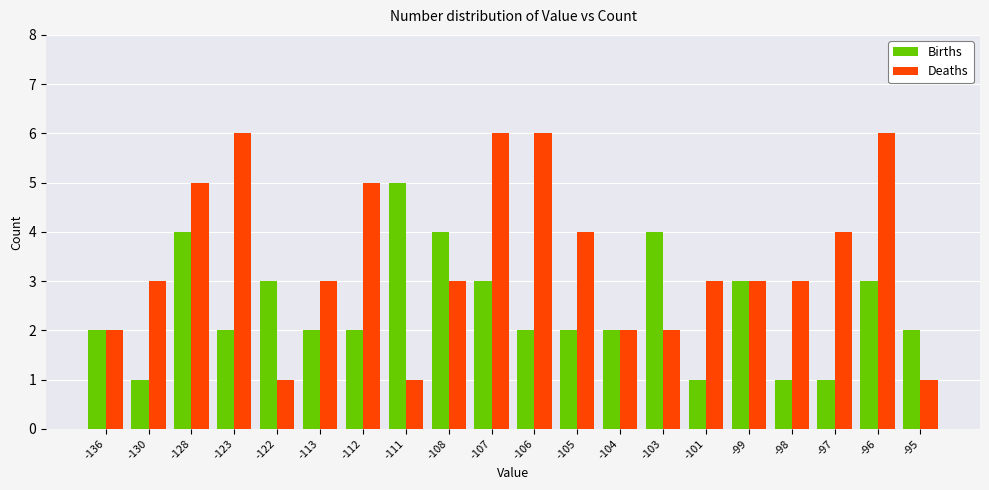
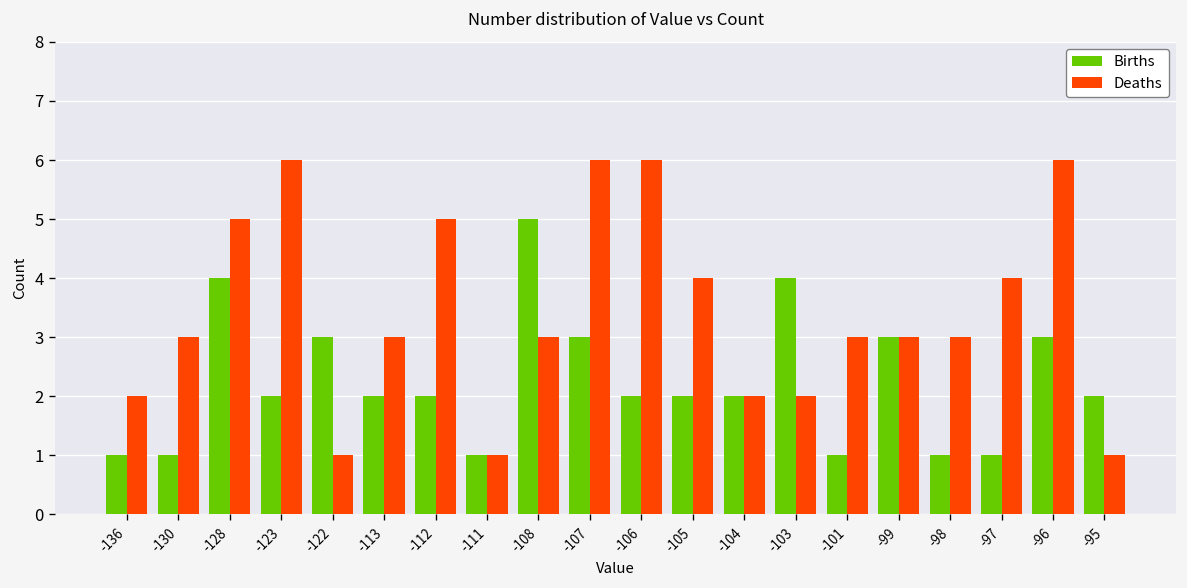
  {
    "Births": {
-     "-136": 2,
+     "-136": 1,
      "-130": 1,
      "-128": 4,
      "-123": 2,
      "-122": 3,
      "-113": 2,
      "-112": 2,
-     "-111": 5,
-     "-108": 4,
+     "-111": 1,
+     "-108": 5,
      "-107": 3,
      "-106": 2,
      "-105": 2,
      "-104": 2,
      "-103": 4,
      "-101": 1,
      "-99": 3,
      "-98": 1,
      "-97": 1,
      "-96": 3,
      "-95": 2
    },
    "Deaths": {
      "-136": 2,
      "-130": 3,
      "-128": 5,
      "-123": 6,
      "-122": 1,
      "-113": 3,
      "-112": 5,
      "-111": 1,
      "-108": 3,
      "-107": 6,
      "-106": 6,
      "-105": 4,
      "-104": 2,
      "-103": 2,
      "-101": 3,
      "-99": 3,
      "-98": 3,
      "-97": 4,
      "-96": 6,
      "-95": 1
    }
  }
